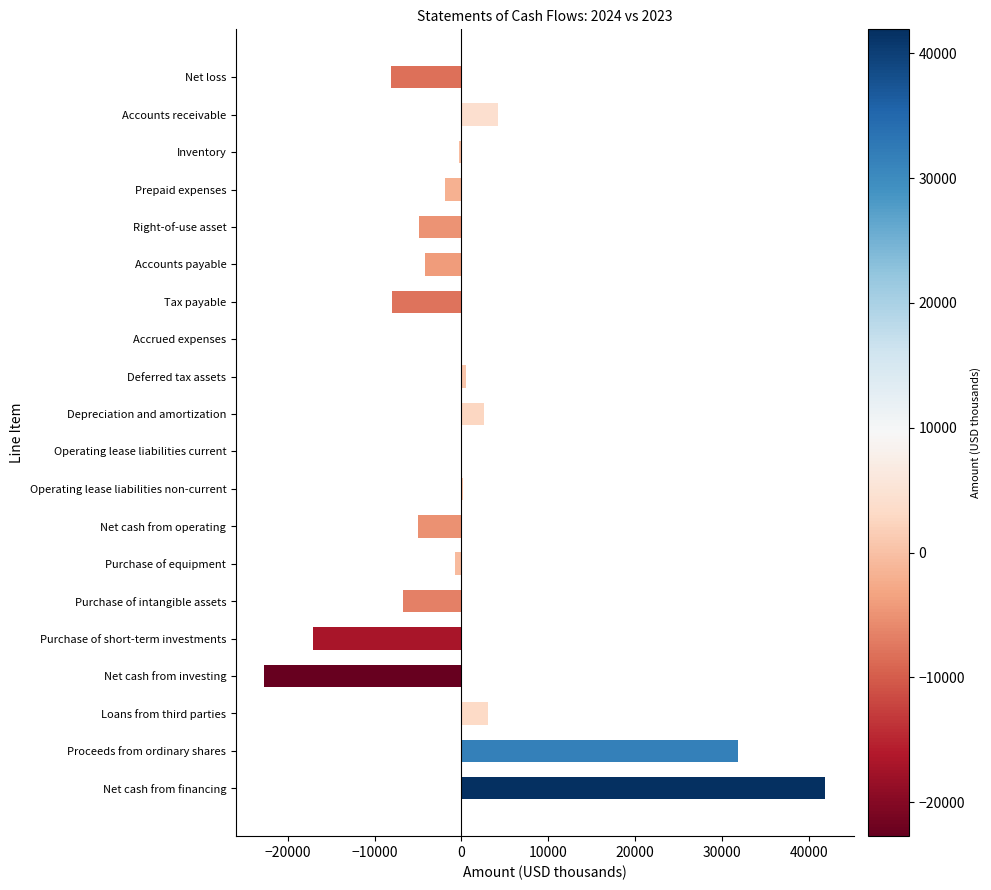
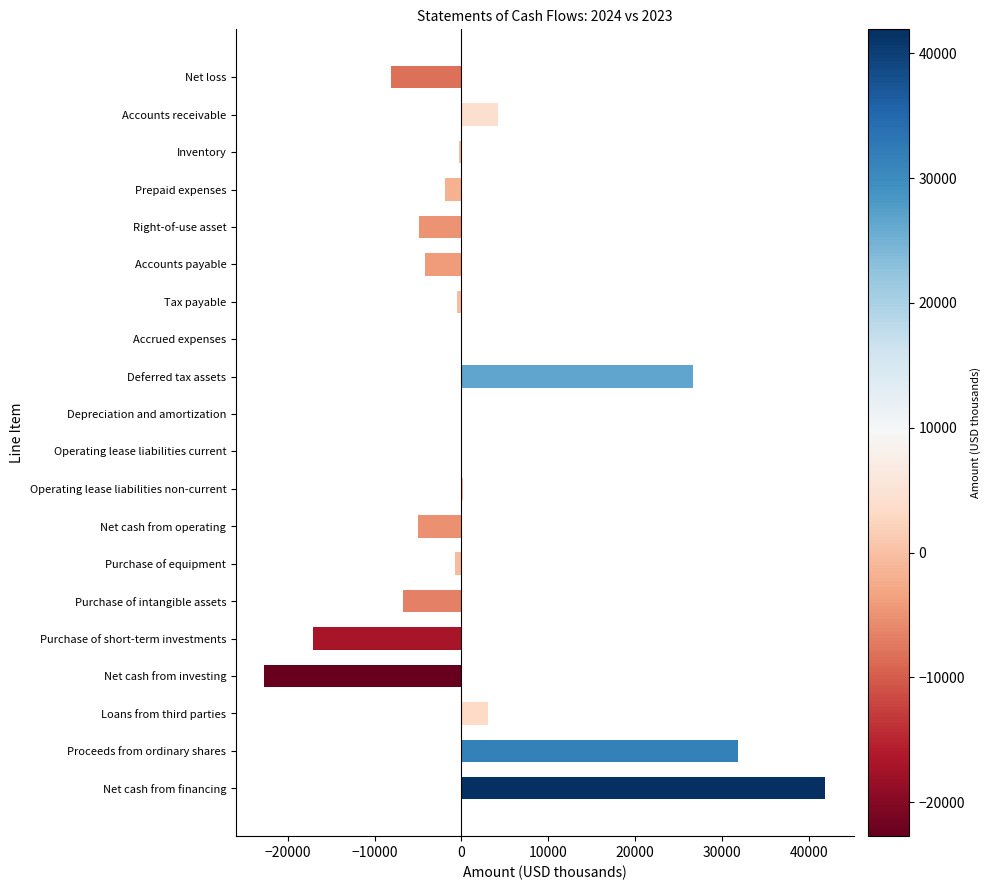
  {
    "Net loss": -8000,
    "Accounts receivable": 4000,
    "Inventory": 0,
    "Prepaid expenses": -2000,
    "Right-of-use asset": -5000,
    "Accounts payable": -4000,
-   "Tax payable": -8000,
-   "Deferred tax assets": 1000,
-   "Depreciation and amortization": 3000,
+   "Tax payable": 0,
+   "Deferred tax assets": 27000,
+   "Depreciation and amortization": 0,
    "Net cash from operating": -5000,
    "Purchase of equipment": -1000,
    "Purchase of intangible assets": -7000,
    "Purchase of short-term investments": -17000,
    "Net cash from investing": -23000,
    "Loans from third parties": 3000,
    "Proceeds from ordinary shares": 32000,
    "Net cash from financing": 42000
  }
